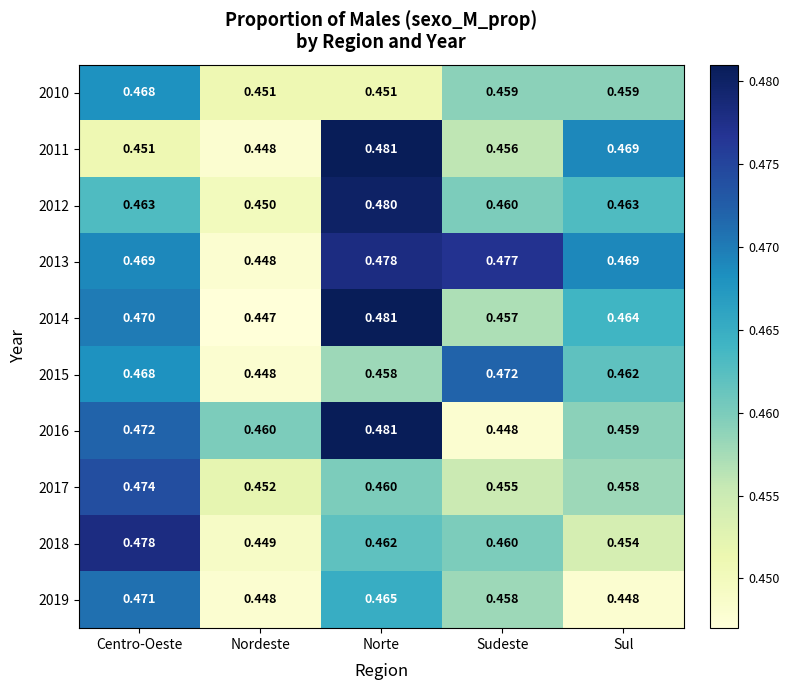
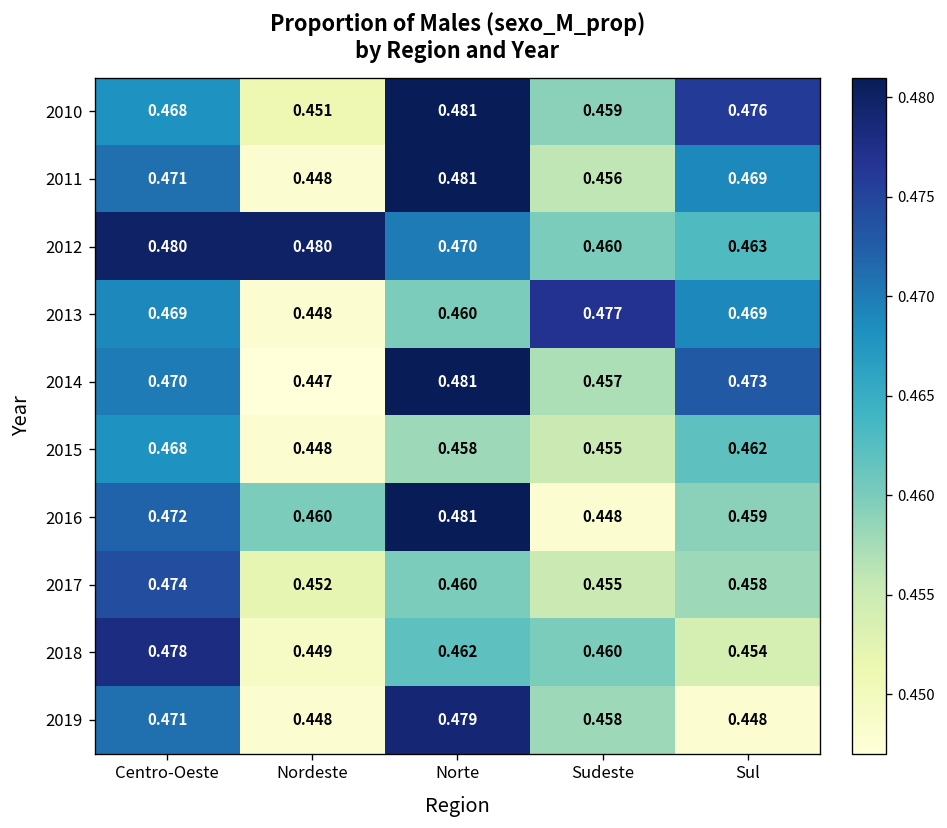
  {
    "2010": {
      "Centro-Oeste": 0.468,
      "Nordeste": 0.451,
-     "Norte": 0.451,
+     "Norte": 0.481,
      "Sudeste": 0.459,
-     "Sul": 0.459
+     "Sul": 0.476
    },
    "2011": {
-     "Centro-Oeste": 0.451,
+     "Centro-Oeste": 0.471,
      "Nordeste": 0.448,
      "Norte": 0.481,
      "Sudeste": 0.456,
      "Sul": 0.469
    },
    "2012": {
-     "Centro-Oeste": 0.463,
-     "Nordeste": 0.450,
-     "Norte": 0.480,
+     "Centro-Oeste": 0.480,
+     "Nordeste": 0.480,
+     "Norte": 0.470,
      "Sudeste": 0.460,
      "Sul": 0.463
    },
    "2013": {
      "Centro-Oeste": 0.469,
      "Nordeste": 0.448,
-     "Norte": 0.478,
+     "Norte": 0.460,
      "Sudeste": 0.477,
      "Sul": 0.469
    },
    "2014": {
      "Centro-Oeste": 0.470,
      "Nordeste": 0.447,
      "Norte": 0.481,
      "Sudeste": 0.457,
-     "Sul": 0.464
+     "Sul": 0.473
    },
    "2015": {
      "Centro-Oeste": 0.468,
      "Nordeste": 0.448,
      "Norte": 0.458,
-     "Sudeste": 0.472,
+     "Sudeste": 0.455,
      "Sul": 0.462
    },
    "2016": {
      "Centro-Oeste": 0.472,
      "Nordeste": 0.460,
      "Norte": 0.481,
      "Sudeste": 0.448,
      "Sul": 0.459
    },
    "2017": {
      "Centro-Oeste": 0.474,
      "Nordeste": 0.452,
      "Norte": 0.460,
      "Sudeste": 0.455,
      "Sul": 0.458
    },
    "2018": {
      "Centro-Oeste": 0.478,
      "Nordeste": 0.449,
      "Norte": 0.462,
      "Sudeste": 0.460,
      "Sul": 0.454
    },
    "2019": {
      "Centro-Oeste": 0.471,
      "Nordeste": 0.448,
-     "Norte": 0.465,
+     "Norte": 0.479,
      "Sudeste": 0.458,
      "Sul": 0.448
    }
  }
